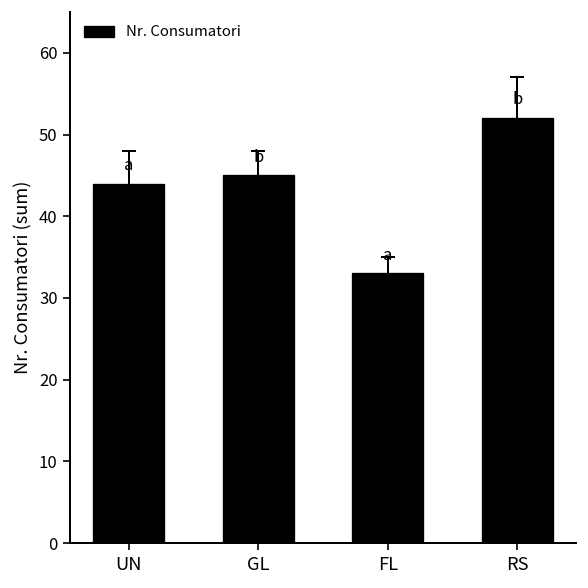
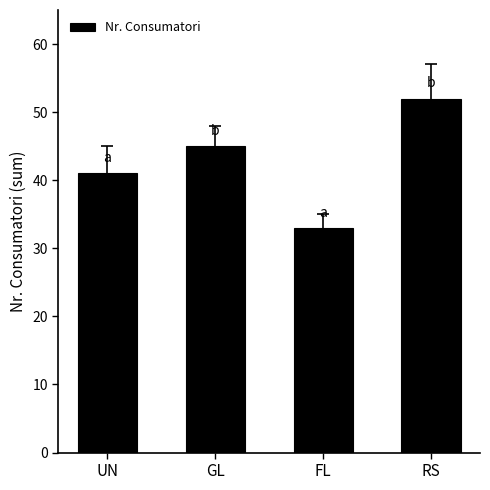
  {
    "Nr. Consumatori": {
-     "UN": 44,
+     "UN": 41,
      "GL": 45,
      "FL": 33,
      "RS": 52
    }
  }
